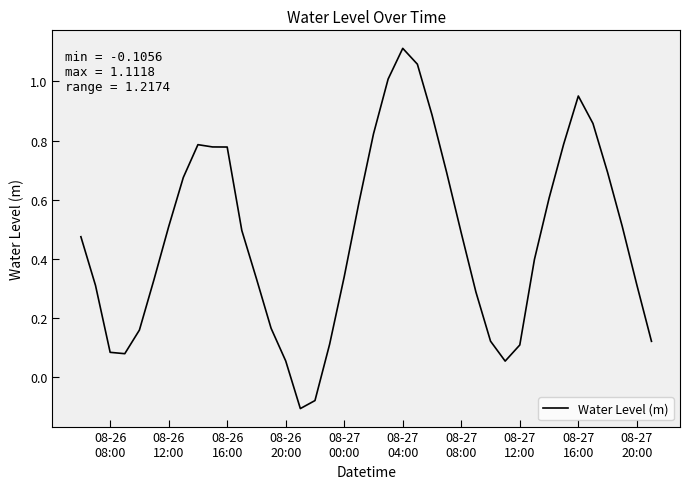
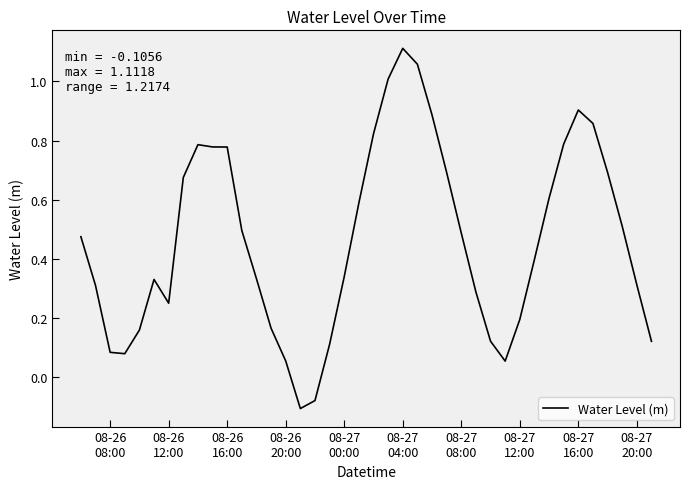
  {
    "08-26 08:00": 0.08,
-   "08-26 12:00": 0.51,
+   "08-26 12:00": 0.25,
    "08-26 16:00": 0.78,
    "08-26 20:00": 0.06,
    "08-27 00:00": 0.34,
    "08-27 04:00": 1.11,
    "08-27 08:00": 0.49,
-   "08-27 12:00": 0.11,
-   "08-27 16:00": 0.95,
+   "08-27 12:00": 0.20,
+   "08-27 16:00": 0.90,
    "08-27 20:00": 0.31
  }
